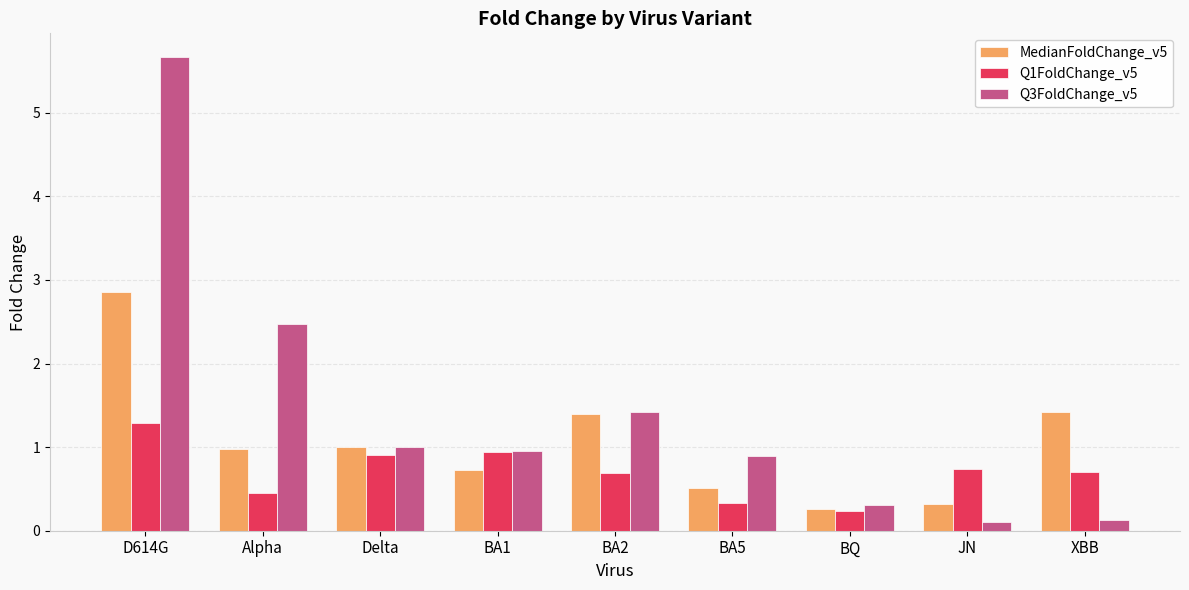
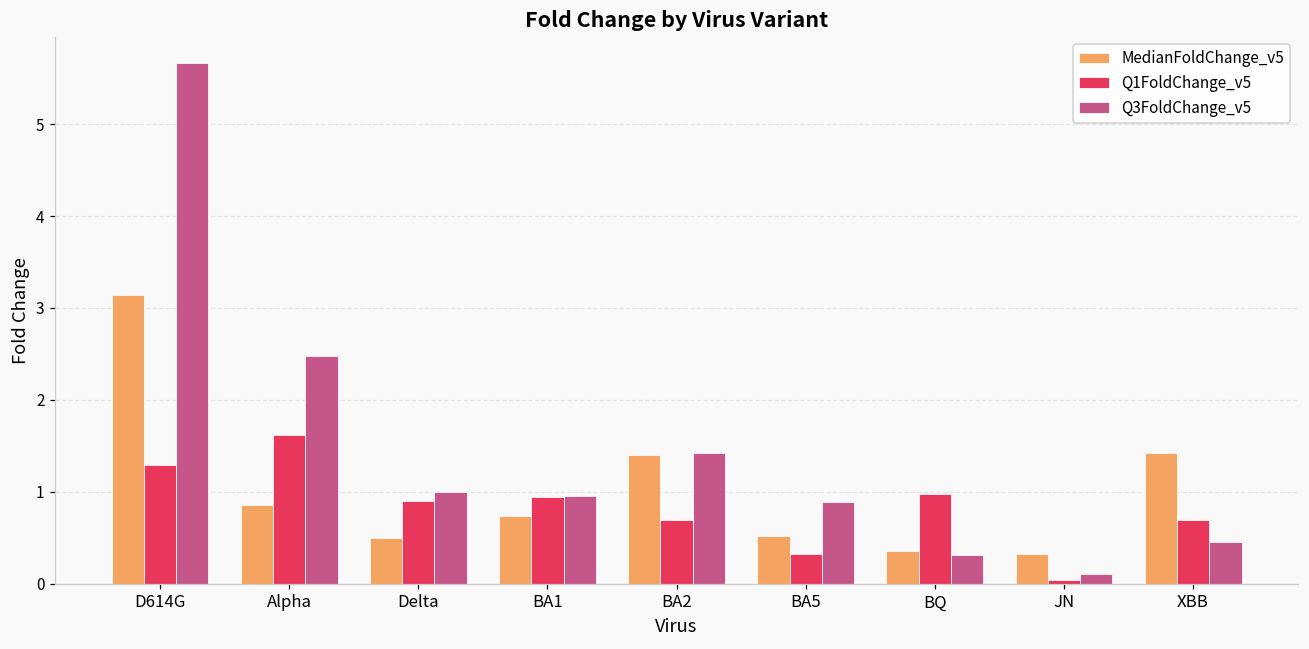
  {
    "MedianFoldChange_v5": {
-     "D614G": 2.9,
-     "Alpha": 1.0,
-     "Delta": 1.0,
+     "D614G": 3.1,
+     "Alpha": 0.9,
+     "Delta": 0.5,
      "BA1": 0.7,
      "BA2": 1.4,
      "BA5": 0.5,
-     "BQ": 0.3,
+     "BQ": 0.4,
      "JN": 0.3,
      "XBB": 1.4
    },
    "Q1FoldChange_v5": {
      "D614G": 1.3,
-     "Alpha": 0.4,
+     "Alpha": 1.6,
      "Delta": 0.9,
      "BA1": 0.9,
      "BA2": 0.7,
      "BA5": 0.3,
-     "BQ": 0.2,
-     "JN": 0.7,
+     "BQ": 1.0,
+     "JN": 0.0,
      "XBB": 0.7
    },
    "Q3FoldChange_v5": {
      "D614G": 5.7,
      "Alpha": 2.5,
      "Delta": 1.0,
      "BA1": 1.0,
      "BA2": 1.4,
      "BA5": 0.9,
      "BQ": 0.3,
      "JN": 0.1,
-     "XBB": 0.1
+     "XBB": 0.5
    }
  }
